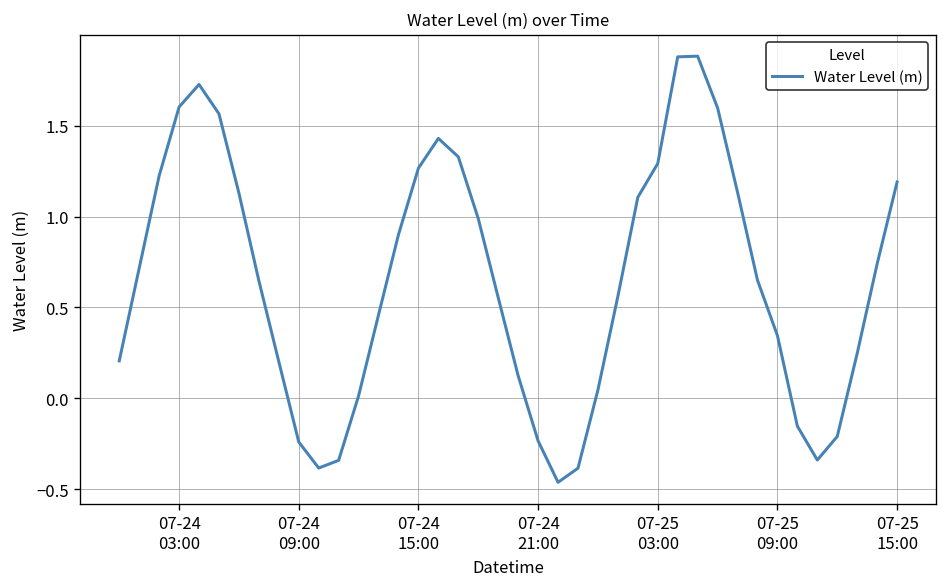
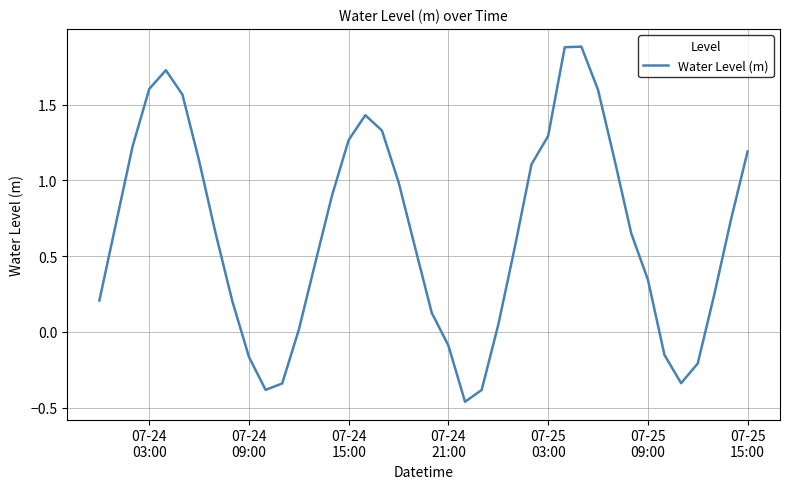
  {
    "07-24 03:00": 1.60,
-   "07-24 09:00": -0.24,
+   "07-24 09:00": -0.17,
    "07-24 15:00": 1.27,
-   "07-24 21:00": -0.23,
+   "07-24 21:00": -0.09,
    "07-25 03:00": 1.29,
    "07-25 09:00": 0.35,
    "07-25 15:00": 1.19
  }
